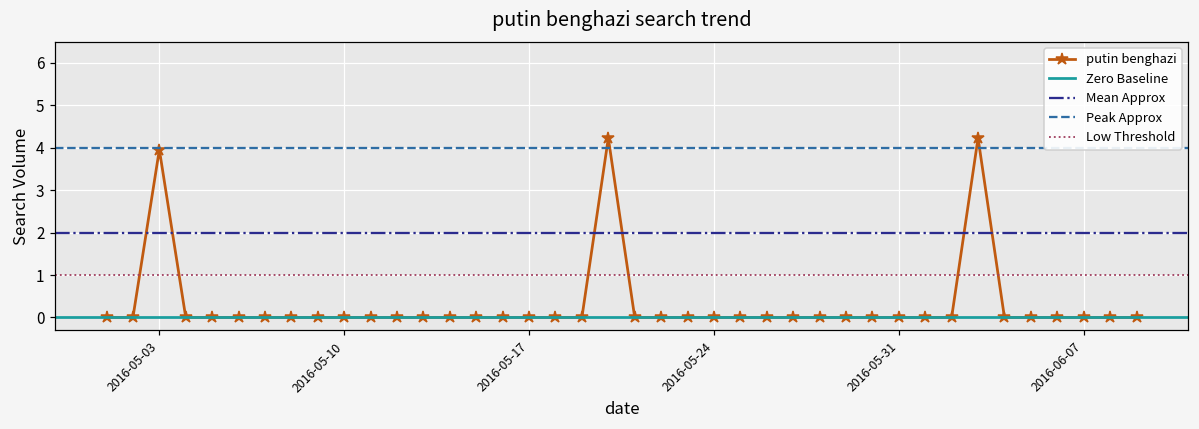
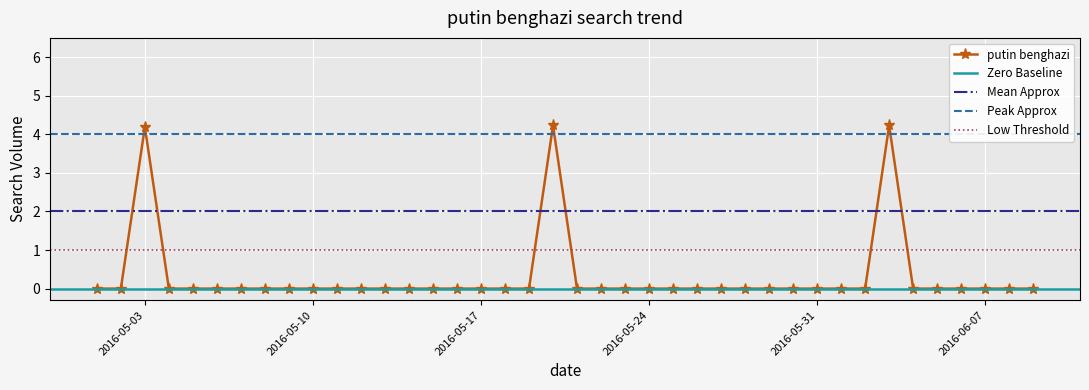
  {
-   "2016-05-03": 4.0,
+   "2016-05-03": 4.2,
    "2016-05-10": 0.0,
    "2016-05-17": 0.0,
    "2016-05-24": 0.0,
    "2016-05-31": 0.0,
    "2016-06-07": 0.0
  }
